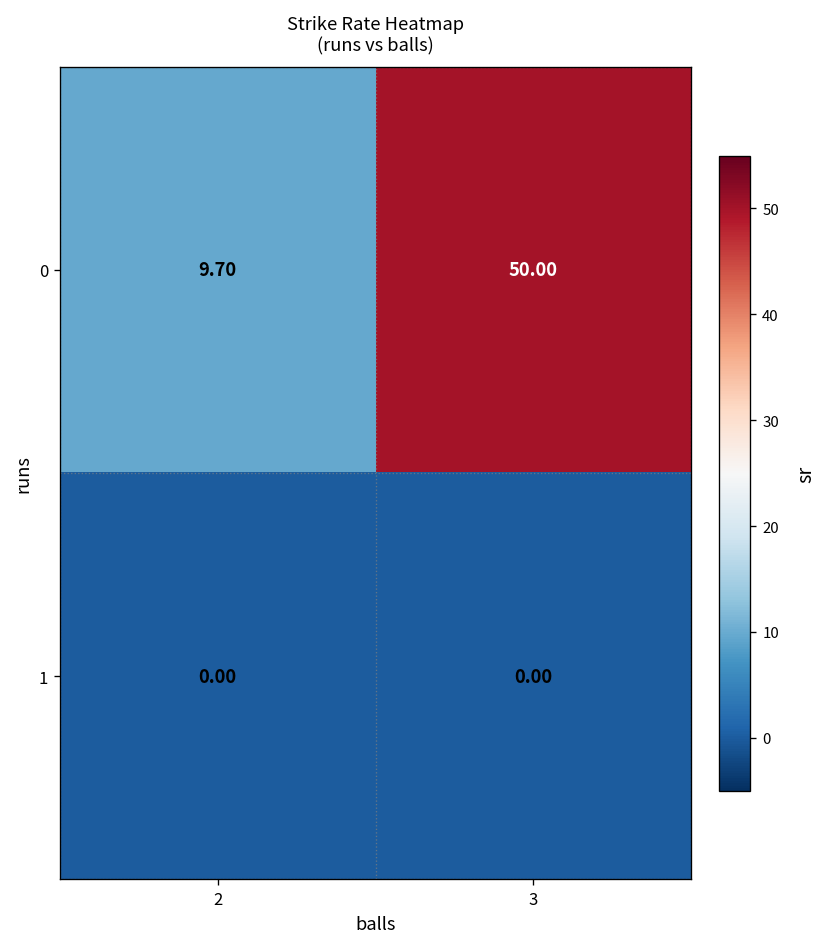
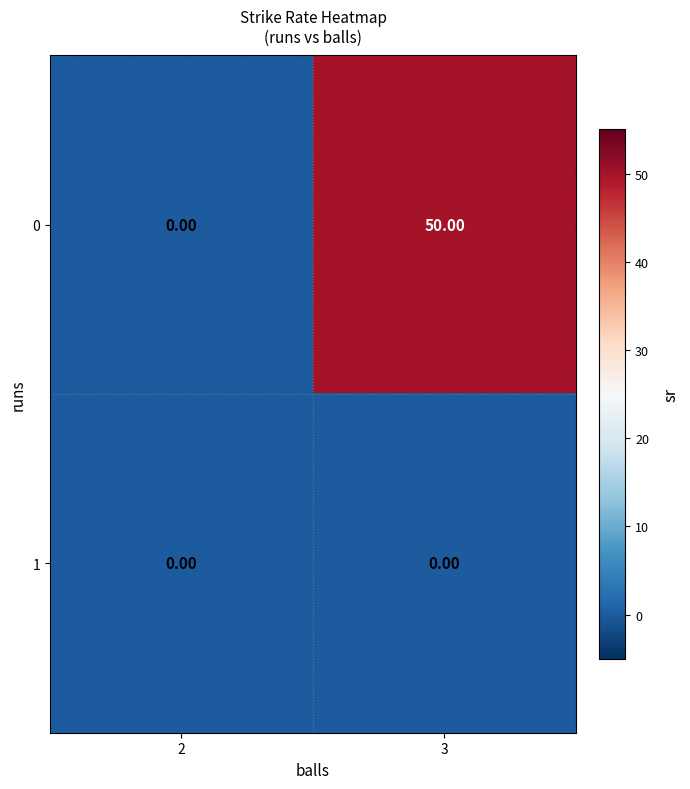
  {
    "0": {
-     "2": 9.70,
+     "2": 0.00,
      "3": 50.00
    },
    "1": {
      "2": 0.00,
      "3": 0.00
    }
  }
